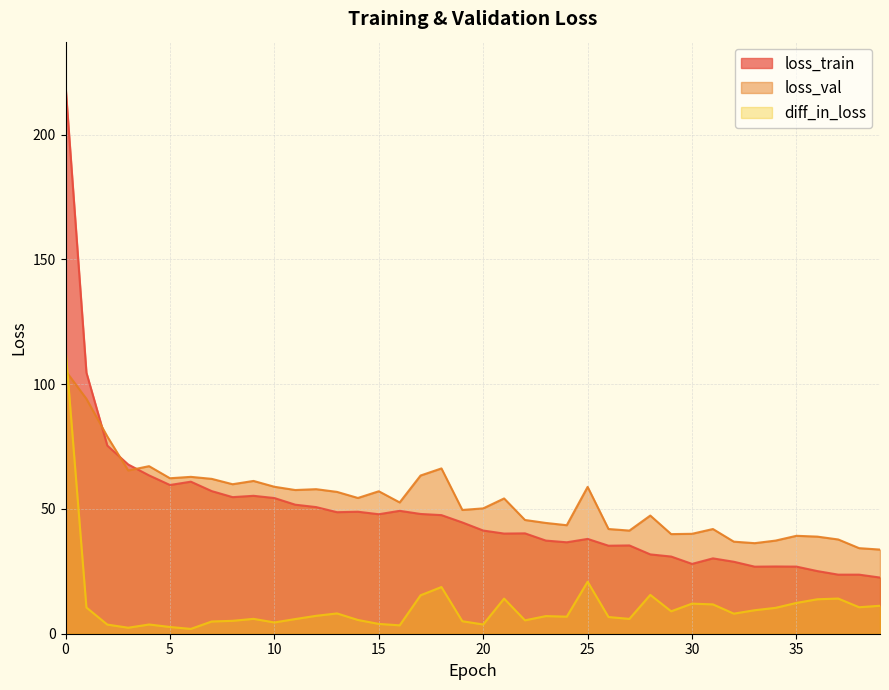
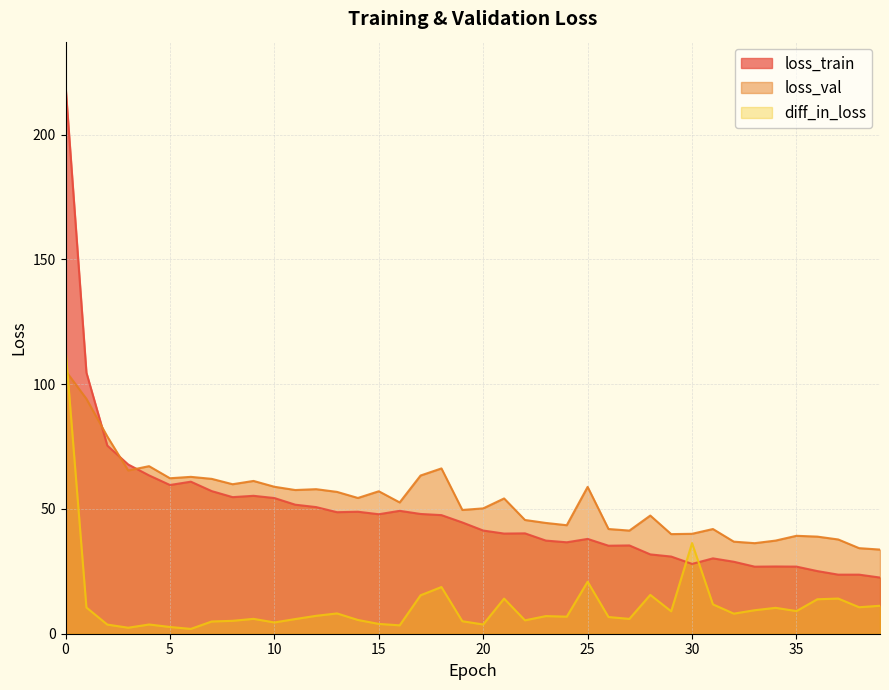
  {
    "diff_in_loss": {
      "0": 114,
      "5": 3,
      "10": 5,
      "15": 4,
      "20": 4,
      "25": 21,
-     "30": 12,
-     "35": 12
+     "30": 36,
+     "35": 9
    }
  }
